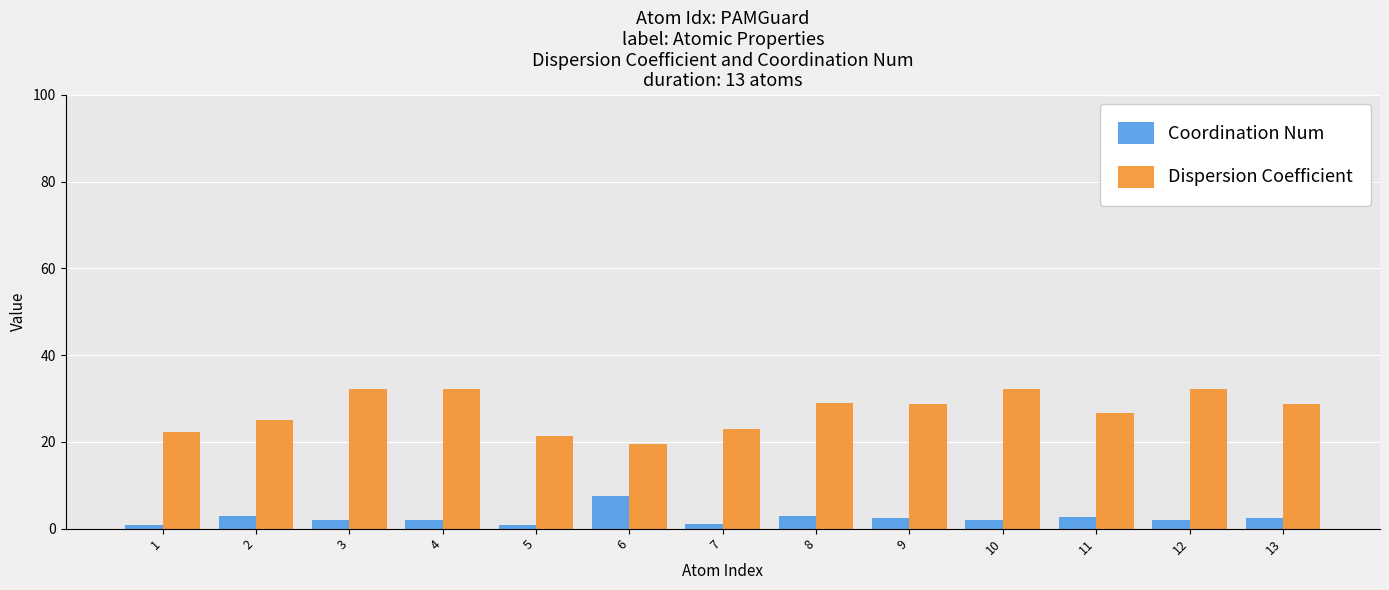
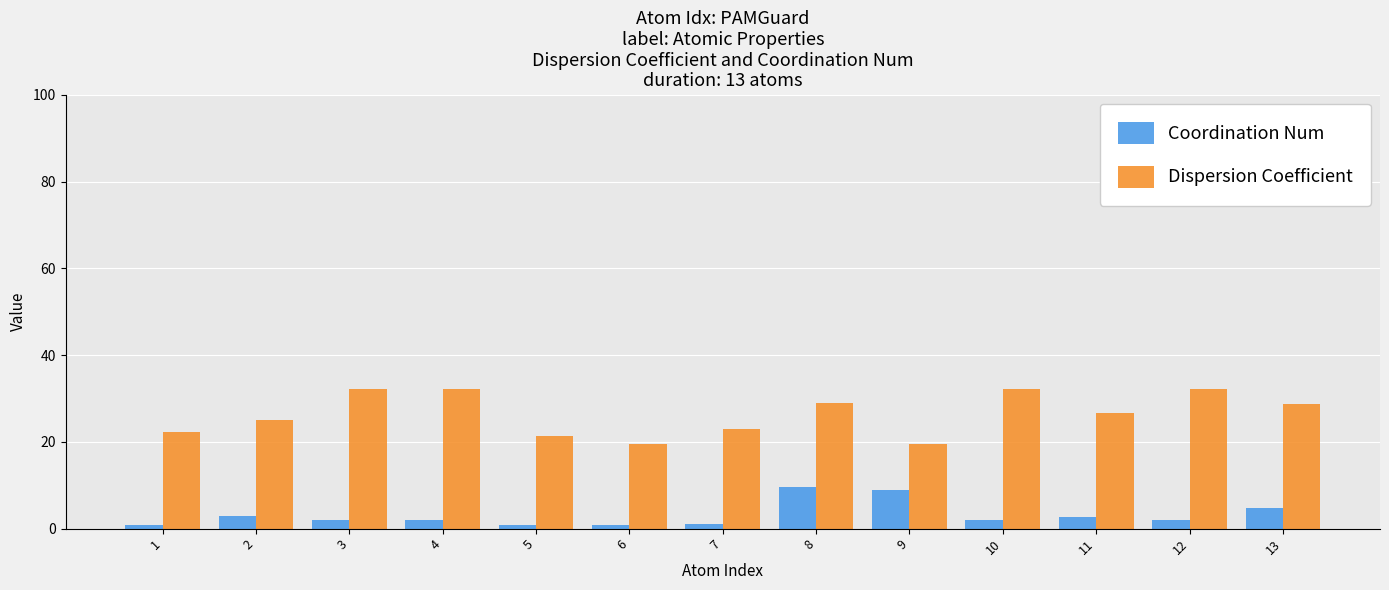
  {
    "Coordination Num": {
      "1": 1,
      "2": 3,
      "3": 2,
      "4": 2,
      "5": 1,
-     "6": 8,
+     "6": 1,
      "7": 1,
-     "8": 3,
-     "9": 2,
+     "8": 10,
+     "9": 9,
      "10": 2,
      "11": 3,
      "12": 2,
-     "13": 2
+     "13": 5
    },
    "Dispersion Coefficient": {
      "1": 22,
      "2": 25,
      "3": 32,
      "4": 32,
      "5": 21,
      "6": 19,
      "7": 23,
      "8": 29,
-     "9": 29,
+     "9": 20,
      "10": 32,
      "11": 27,
      "12": 32,
      "13": 29
    }
  }
